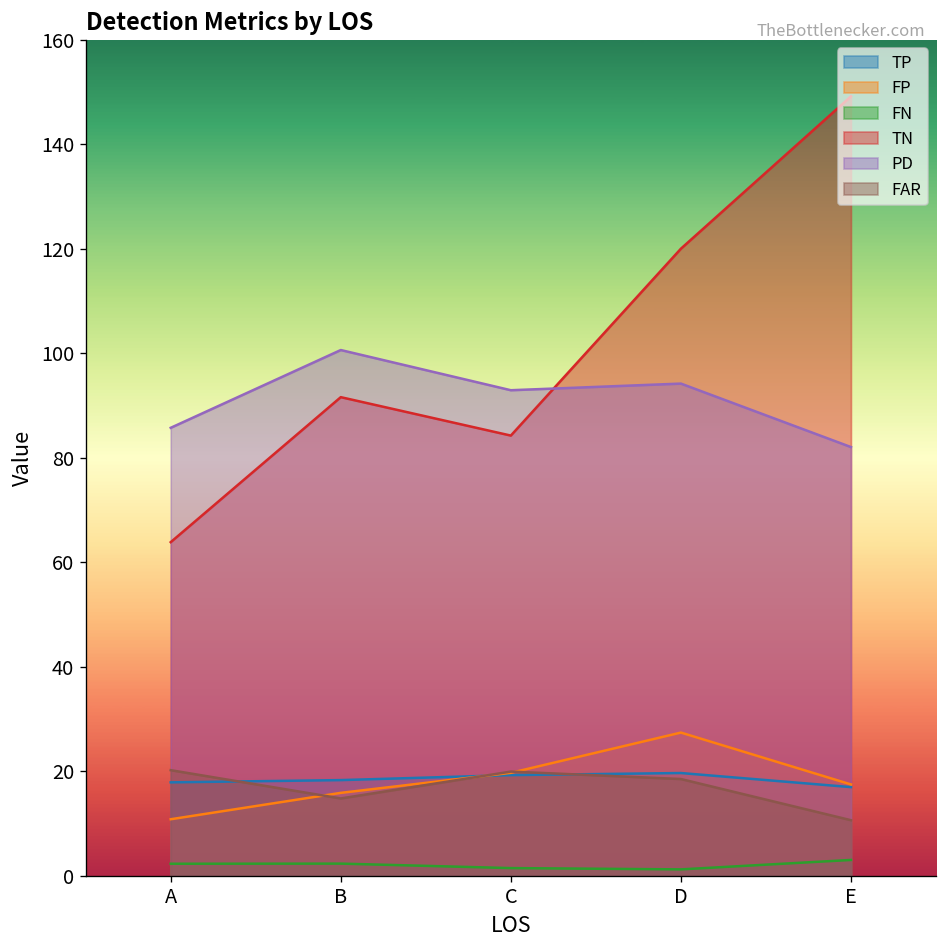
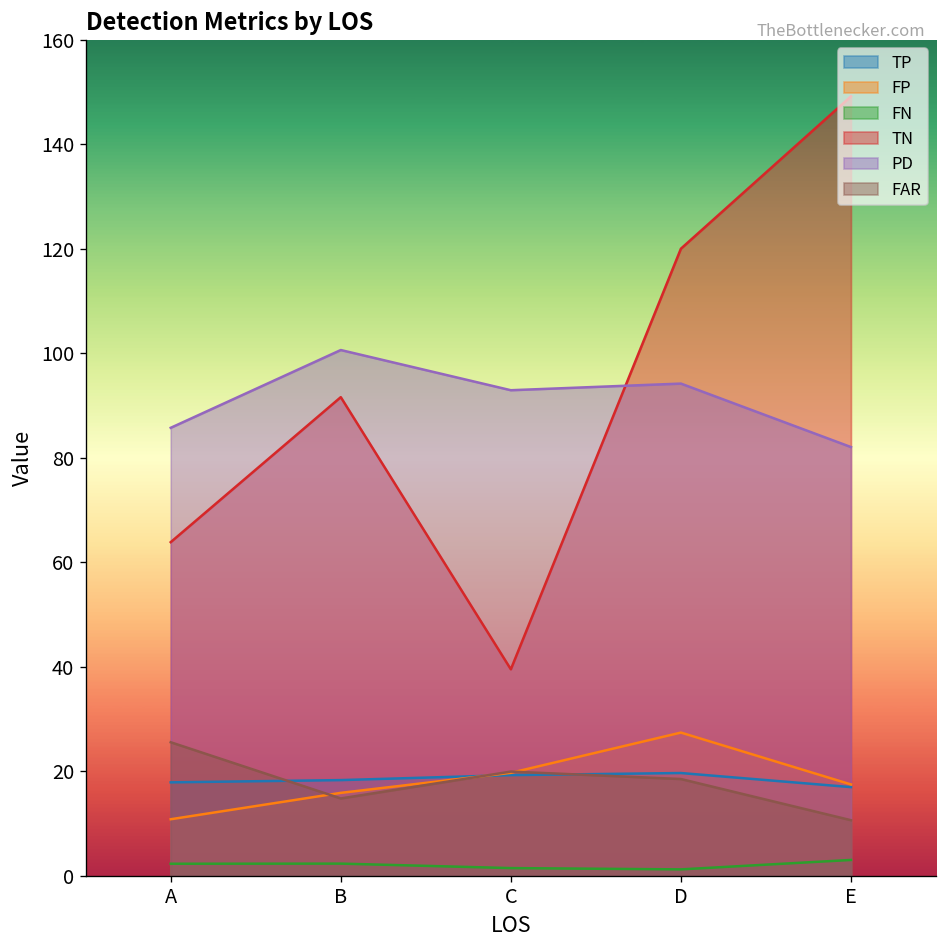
  {
    "TP": {
      "A": 18,
      "B": 18,
      "D": 20
    },
    "FP": {
      "A": 11,
      "B": 16,
      "D": 27
    },
    "FN": {
      "A": 2,
      "B": 2,
      "C": 1,
      "D": 1,
      "E": 3
    },
    "TN": {
      "A": 64,
      "B": 92,
-     "C": 84,
+     "C": 40,
      "D": 120
    },
    "PD": {
      "A": 86,
      "B": 101,
      "C": 93,
      "D": 94,
      "E": 82
    },
    "FAR": {
-     "A": 20,
+     "A": 26,
      "B": 15,
      "D": 19,
      "E": 11
    }
  }
